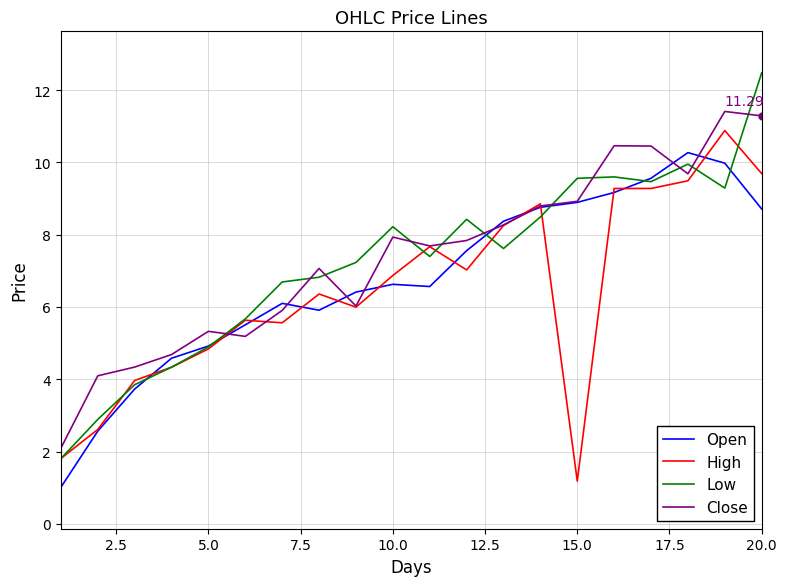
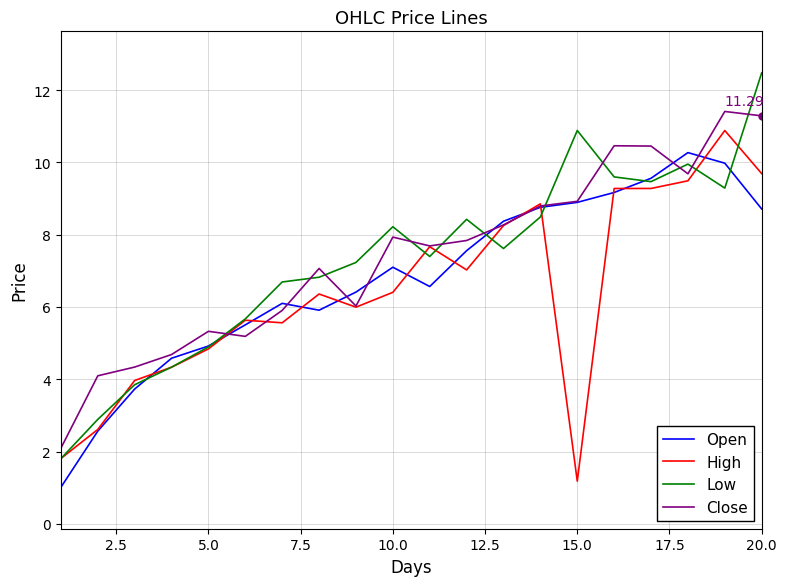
  {
    "Open": {
-     "10.0": 6.6,
+     "10.0": 7.1,
      "20.0": 8.7
    },
    "High": {
-     "10.0": 6.9,
+     "10.0": 6.4,
      "15.0": 1.2,
      "20.0": 9.7
    },
    "Low": {
      "10.0": 8.2,
-     "15.0": 9.6,
+     "15.0": 10.9,
      "20.0": 12.5
    }
  }
